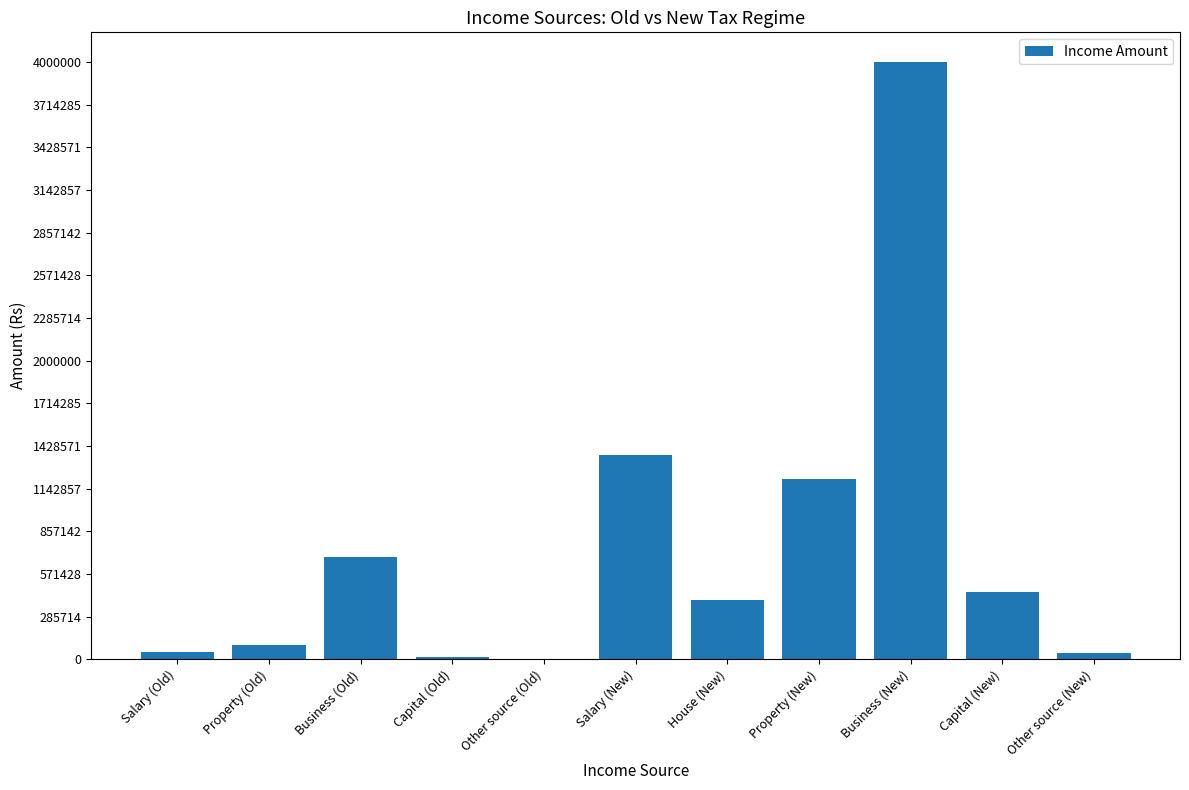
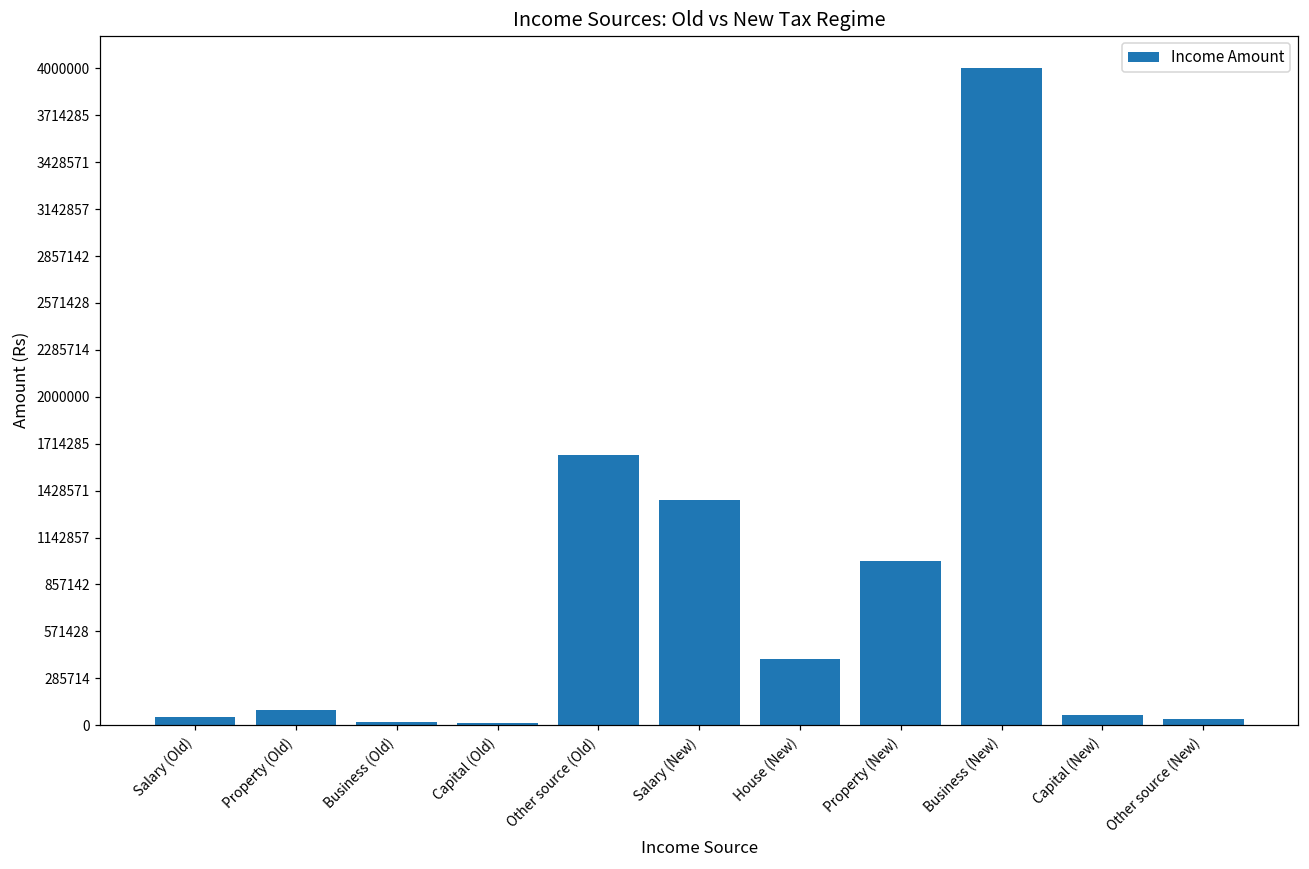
  {
    "Salary (Old)": 50000,
    "Property (Old)": 100000,
-   "Business (Old)": 680000,
-   "Other source (Old)": 0,
+   "Business (Old)": 20000,
+   "Other source (Old)": 1650000,
    "Salary (New)": 1370000,
    "House (New)": 400000,
-   "Property (New)": 1210000,
+   "Property (New)": 1000000,
    "Business (New)": 4000000,
-   "Capital (New)": 450000,
+   "Capital (New)": 60000,
    "Other source (New)": 40000
  }
